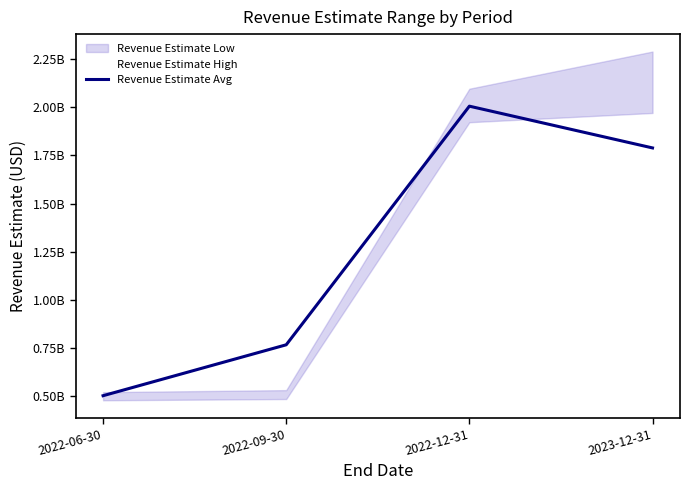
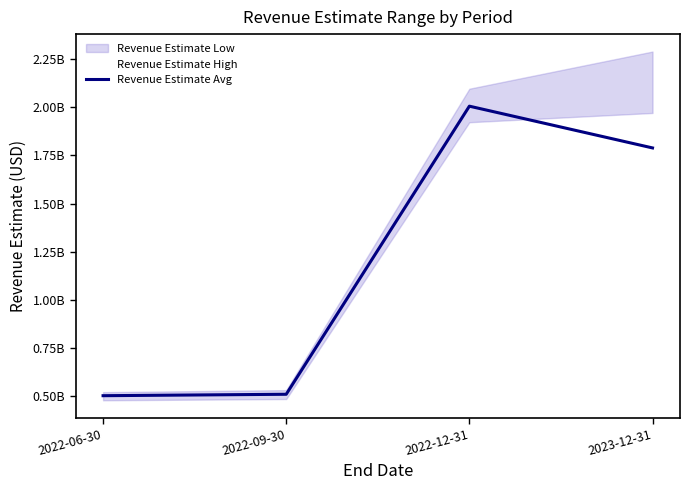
  {
    "Revenue Estimate Avg": {
      "2022-06-30": 500000000,
-     "2022-09-30": 770000000,
+     "2022-09-30": 510000000,
      "2022-12-31": 2010000000,
      "2023-12-31": 1790000000
    }
  }
